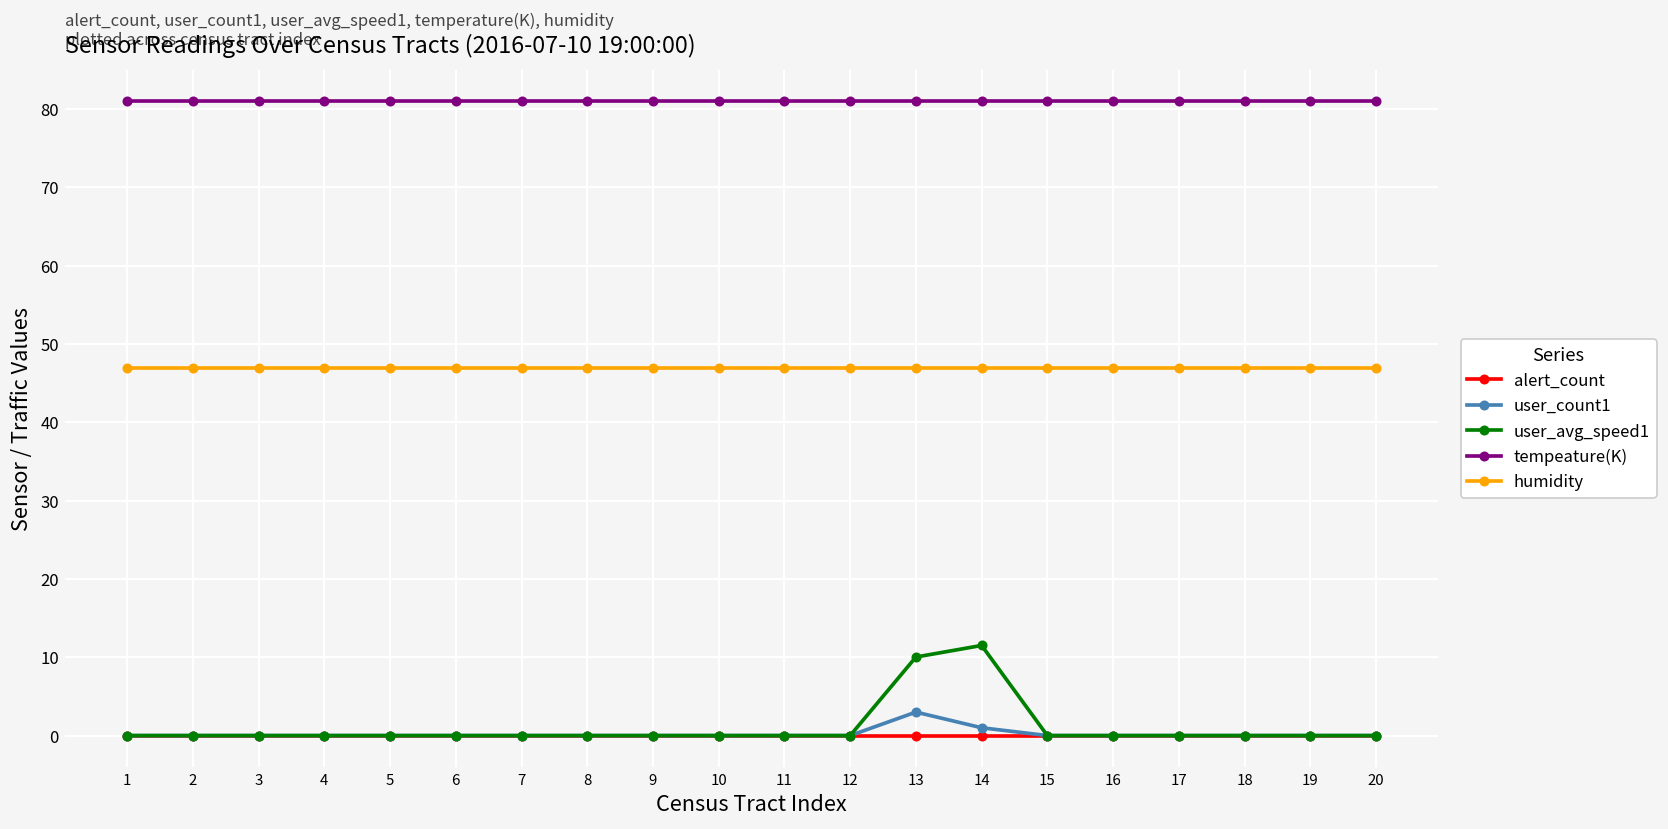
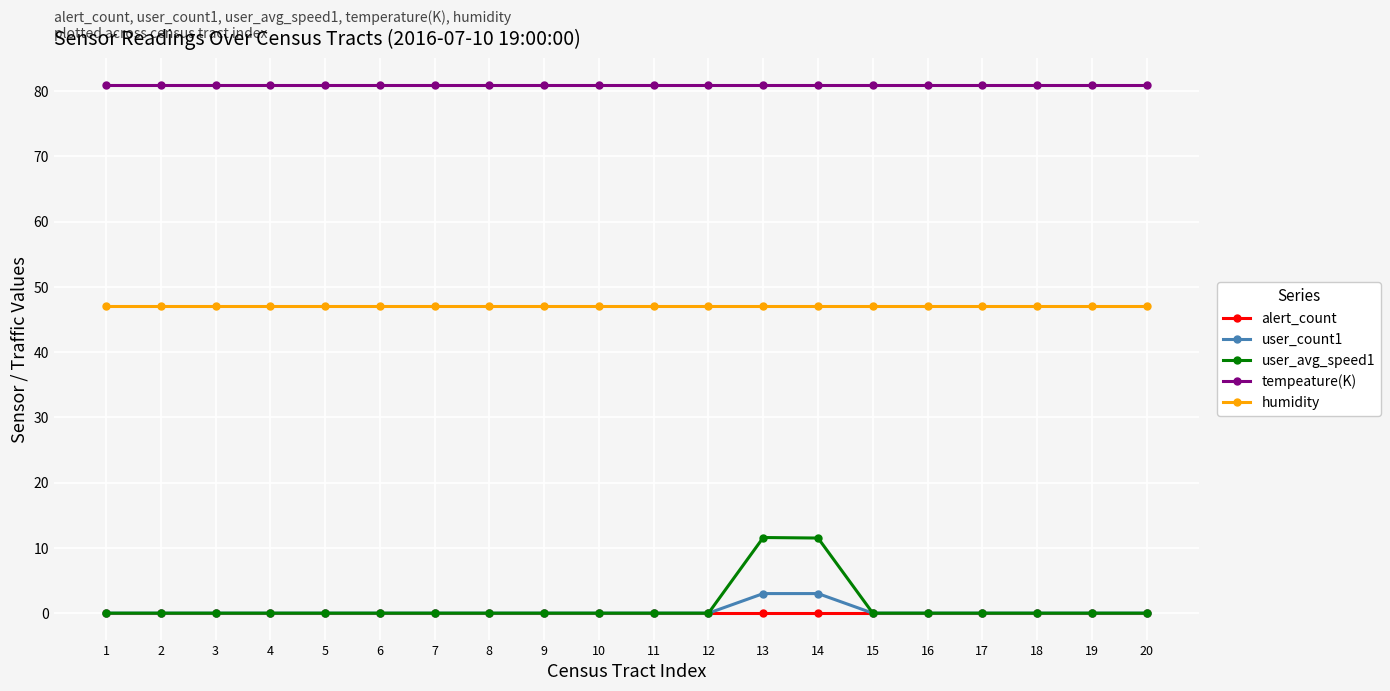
  {
    "alert_count": {
      "13": 0,
      "14": 0
    },
    "user_count1": {
      "13": 3,
-     "14": 1
+     "14": 3
    },
    "user_avg_speed1": {
-     "13": 10,
+     "13": 12,
      "14": 12
    },
    "tempeature(K)": {
      "1": 81,
      "2": 81,
      "3": 81,
      "4": 81,
      "5": 81,
      "6": 81,
      "7": 81,
      "8": 81,
      "9": 81,
      "10": 81,
      "11": 81,
      "12": 81,
      "13": 81,
      "14": 81,
      "15": 81,
      "16": 81,
      "17": 81,
      "18": 81,
      "19": 81,
      "20": 81
    },
    "humidity": {
      "1": 47,
      "2": 47,
      "3": 47,
      "4": 47,
      "5": 47,
      "6": 47,
      "7": 47,
      "8": 47,
      "9": 47,
      "10": 47,
      "11": 47,
      "12": 47,
      "13": 47,
      "14": 47,
      "15": 47,
      "16": 47,
      "17": 47,
      "18": 47,
      "19": 47,
      "20": 47
    }
  }
